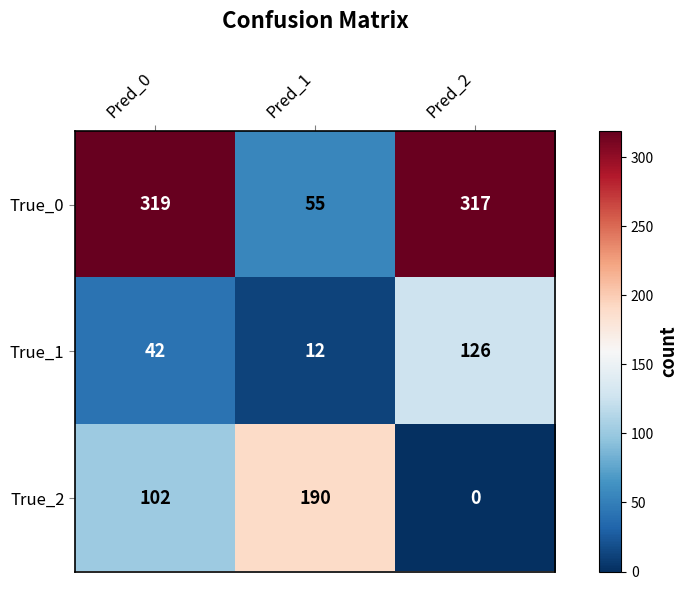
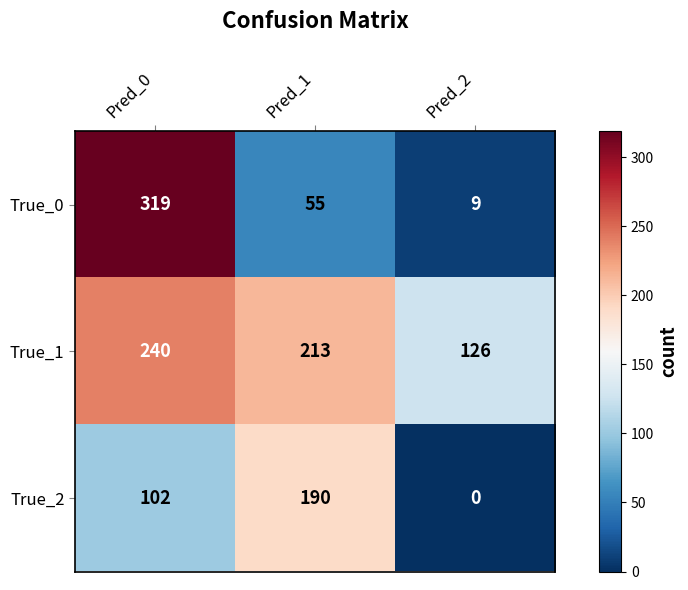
  {
    "True_0": {
      "Pred_0": 319,
      "Pred_1": 55,
-     "Pred_2": 317
+     "Pred_2": 9
    },
    "True_1": {
-     "Pred_0": 42,
-     "Pred_1": 12,
+     "Pred_0": 240,
+     "Pred_1": 213,
      "Pred_2": 126
    },
    "True_2": {
      "Pred_0": 102,
      "Pred_1": 190,
      "Pred_2": 0
    }
  }
